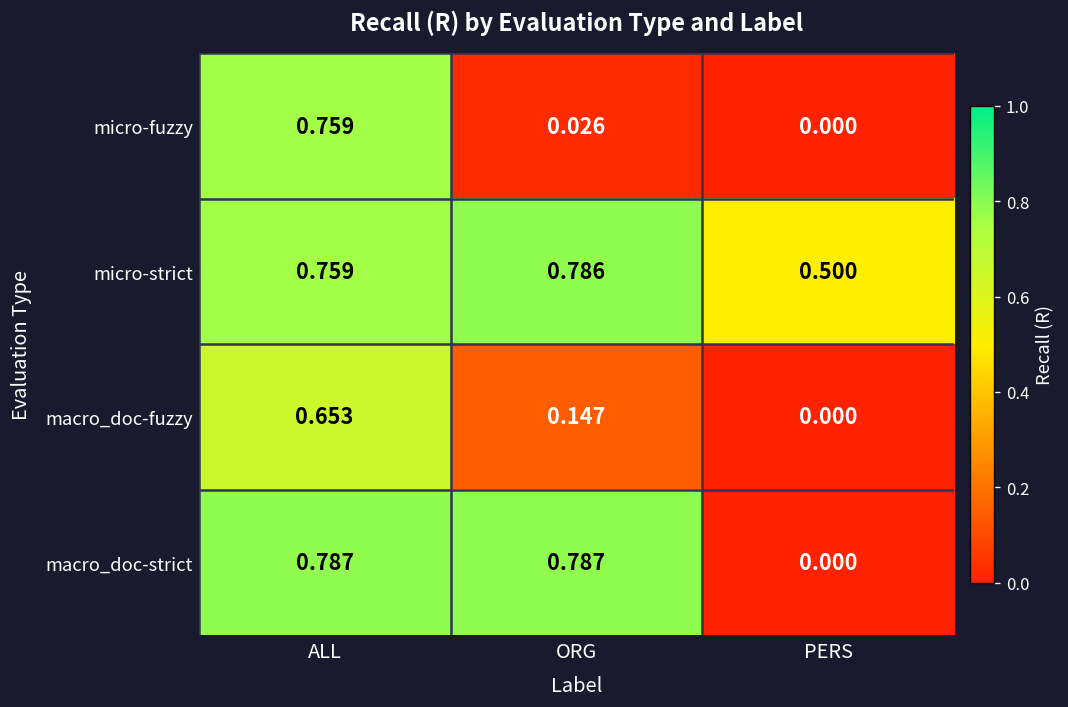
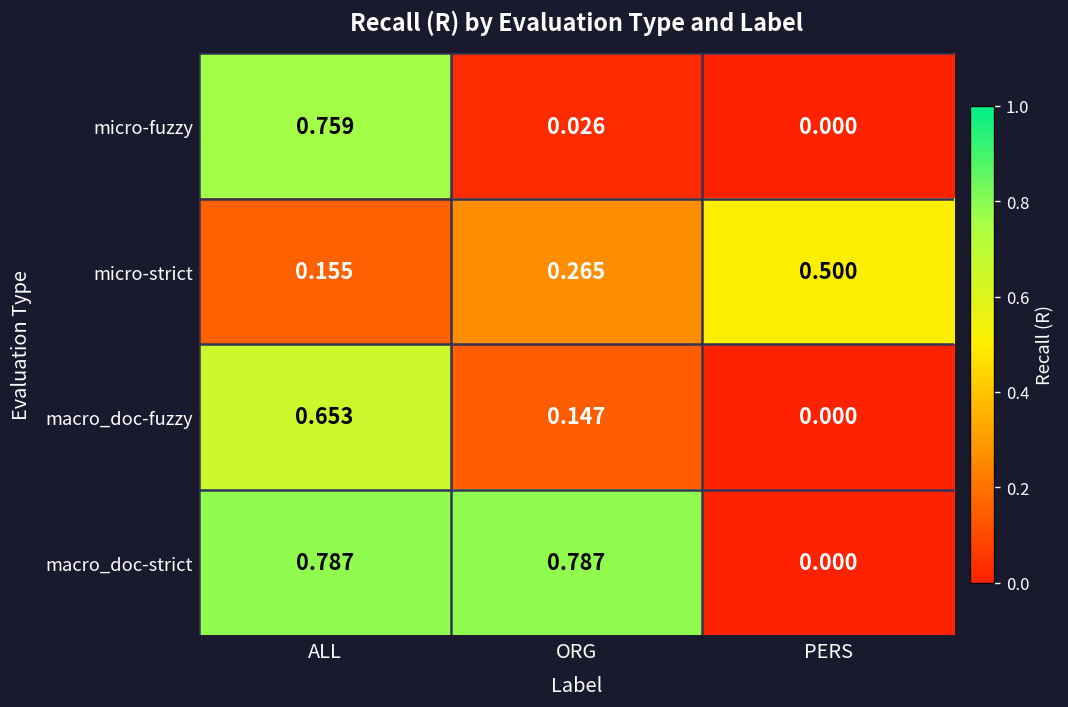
  {
    "micro-fuzzy": {
      "ALL": 0.759,
      "ORG": 0.026,
      "PERS": 0.000
    },
    "micro-strict": {
-     "ALL": 0.759,
-     "ORG": 0.786,
+     "ALL": 0.155,
+     "ORG": 0.265,
      "PERS": 0.500
    },
    "macro_doc-fuzzy": {
      "ALL": 0.653,
      "ORG": 0.147,
      "PERS": 0.000
    },
    "macro_doc-strict": {
      "ALL": 0.787,
      "ORG": 0.787,
      "PERS": 0.000
    }
  }
